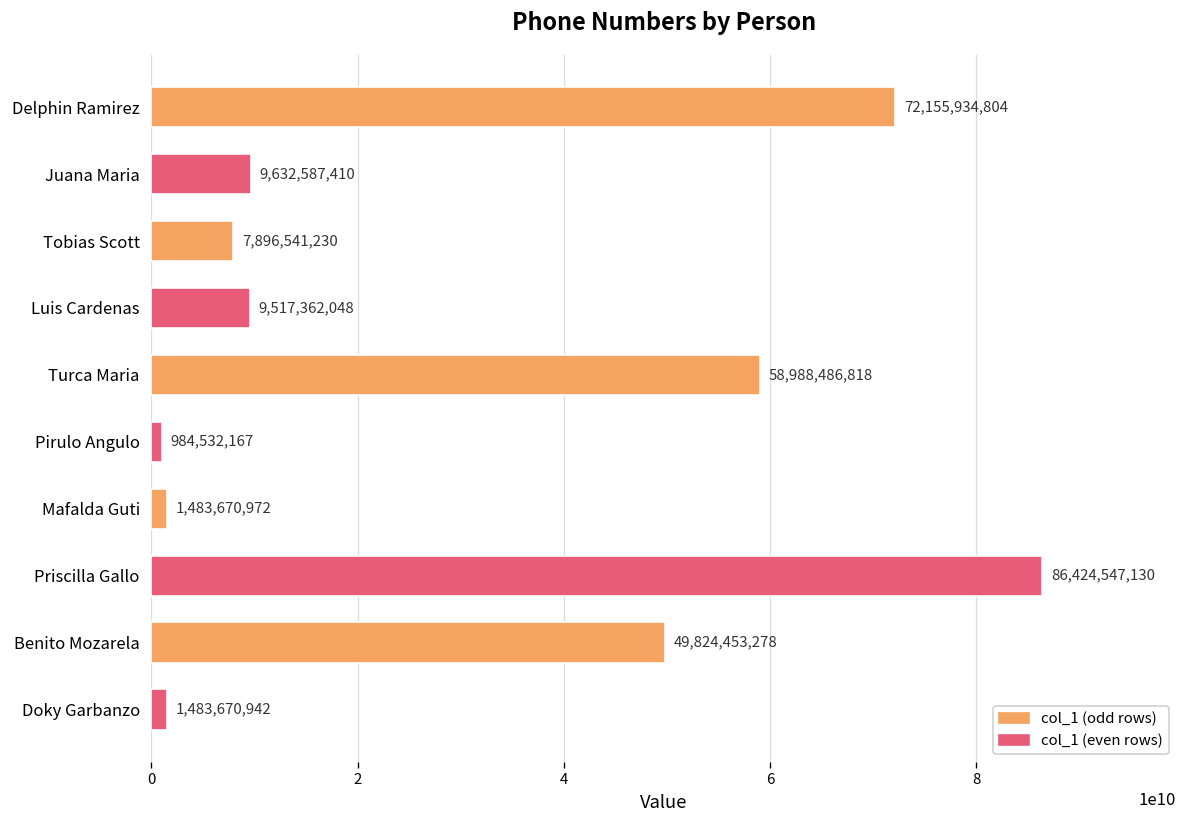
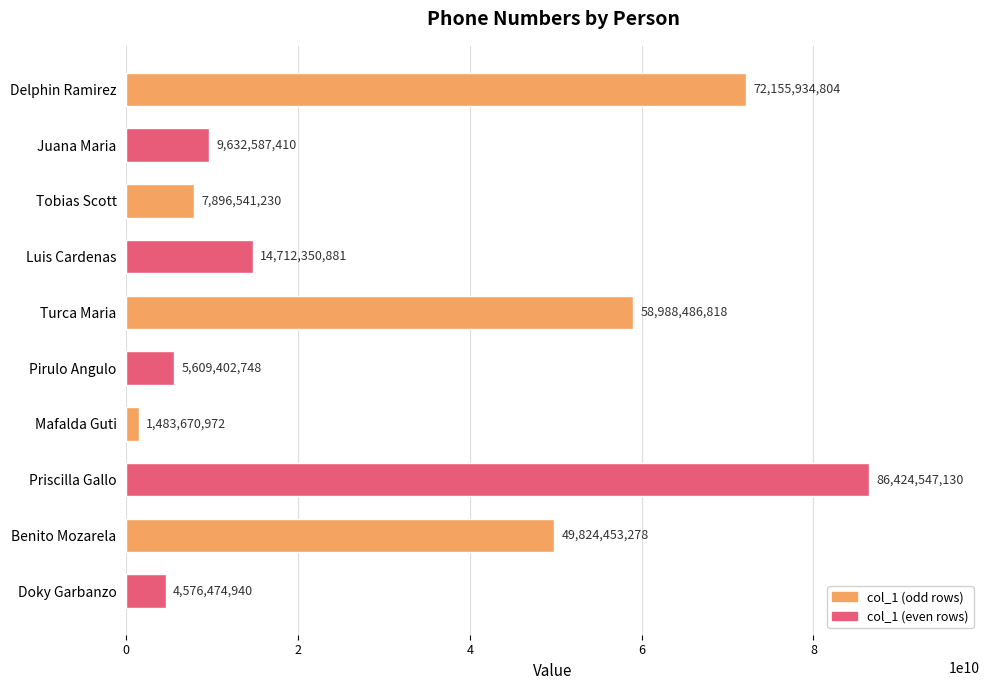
  {
    "Delphin Ramirez": "72,155,934,804",
    "Juana Maria": "9,632,587,410",
    "Tobias Scott": "7,896,541,230",
-   "Luis Cardenas": "9,517,362,048",
+   "Luis Cardenas": "14,712,350,881",
    "Turca Maria": "58,988,486,818",
-   "Pirulo Angulo": "984,532,167",
+   "Pirulo Angulo": "5,609,402,748",
    "Mafalda Guti": "1,483,670,972",
    "Priscilla Gallo": "86,424,547,130",
    "Benito Mozarela": "49,824,453,278",
-   "Doky Garbanzo": "1,483,670,942"
+   "Doky Garbanzo": "4,576,474,940"
  }
